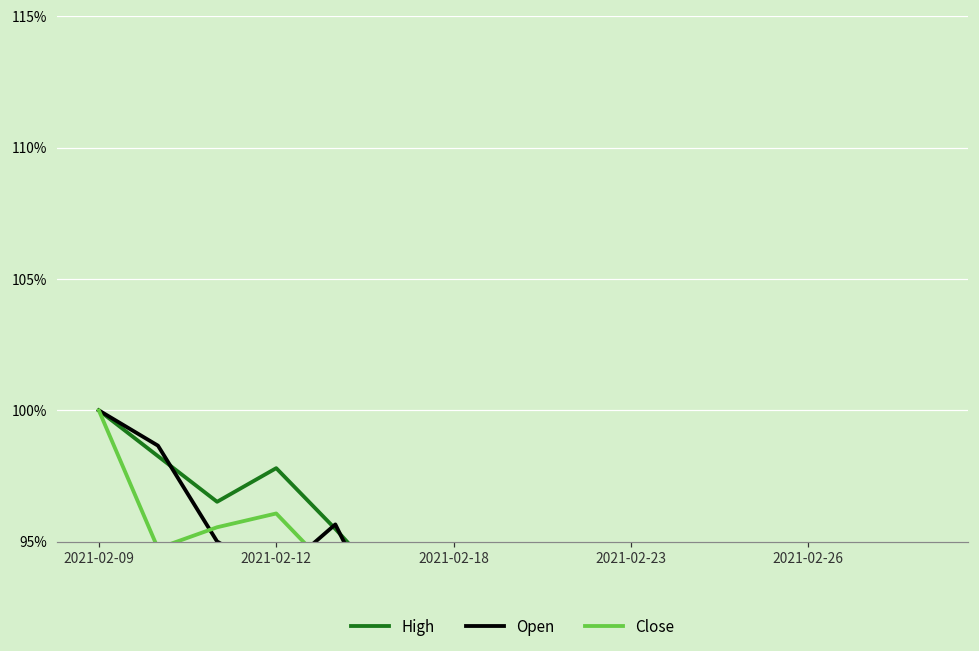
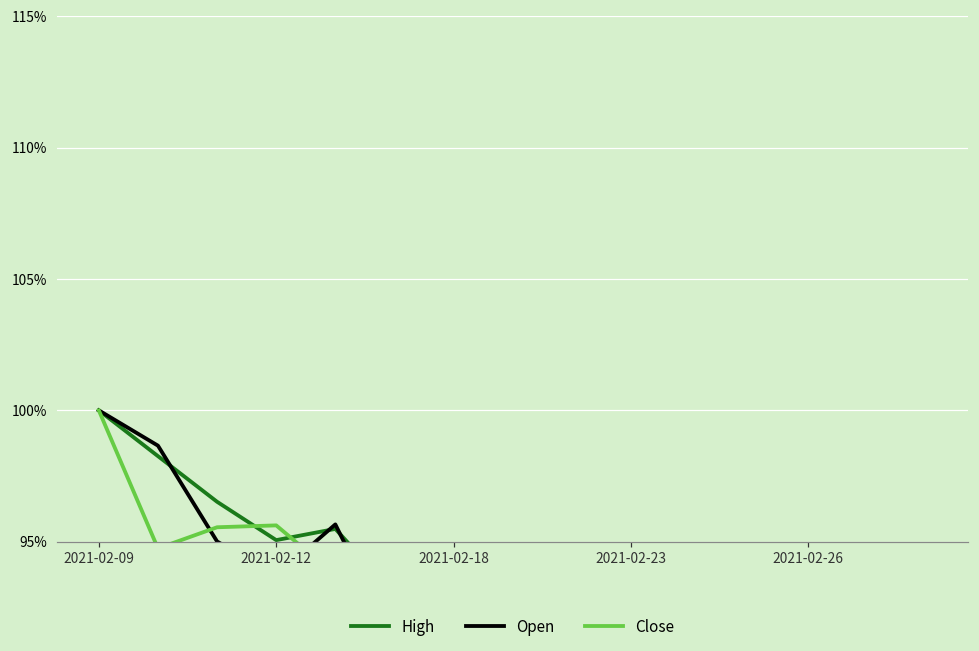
  {
    "High": {
-     "2021-02-12": "97.8%"
+     "2021-02-12": "95.1%"
    },
    "Close": {
-     "2021-02-12": "96.1%"
+     "2021-02-12": "95.6%"
    }
  }
